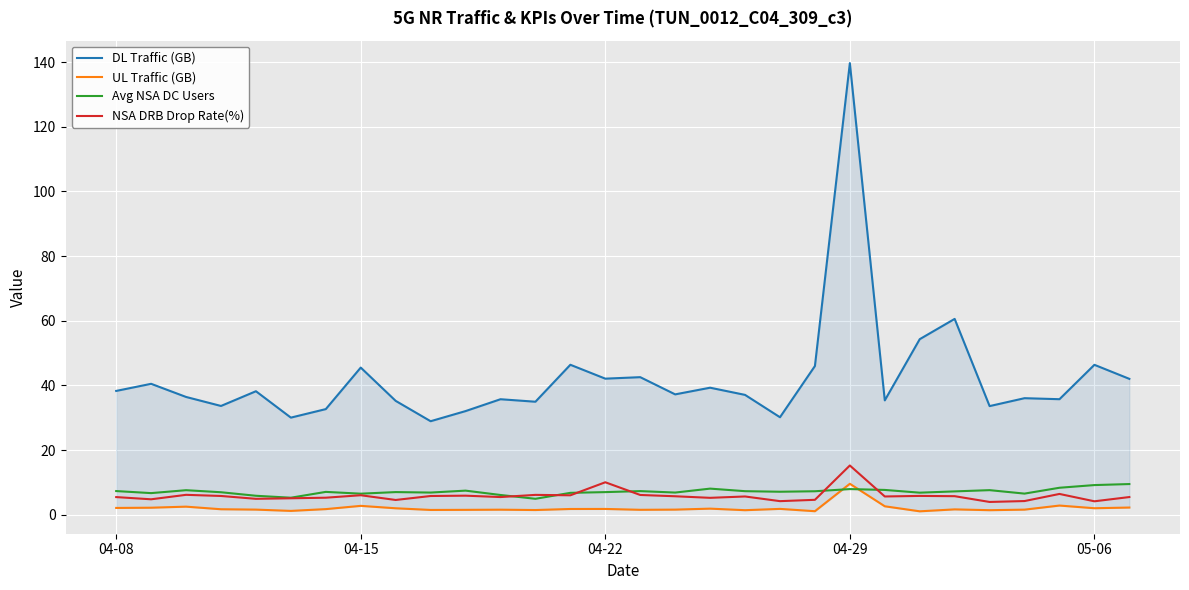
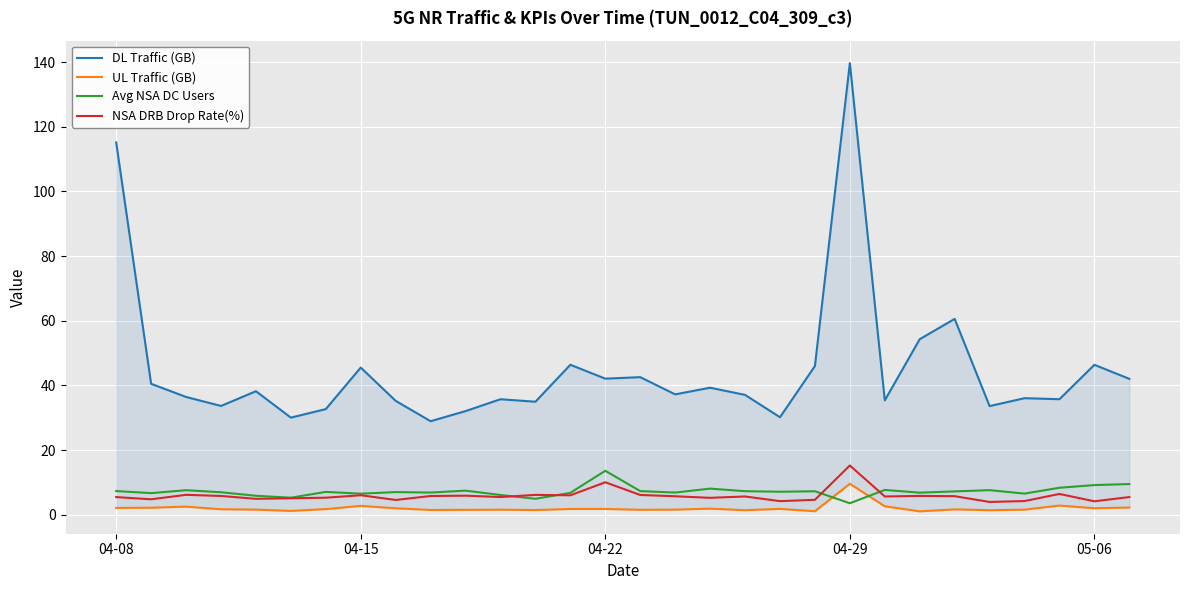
  {
    "DL Traffic (GB)": {
-     "04-08": 38,
+     "04-08": 115,
      "04-15": 46,
      "04-22": 42,
      "04-29": 140,
      "05-06": 46
    },
    "UL Traffic (GB)": {
      "04-08": 2,
      "04-15": 3,
      "04-22": 2,
      "04-29": 10,
      "05-06": 2
    },
    "Avg NSA DC Users": {
      "04-08": 7,
-     "04-22": 7,
-     "04-29": 8,
+     "04-22": 14,
+     "04-29": 4,
      "05-06": 9
    },
    "NSA DRB Drop Rate(%)": {
      "04-08": 5,
      "04-22": 10,
      "04-29": 15,
      "05-06": 4
    }
  }
